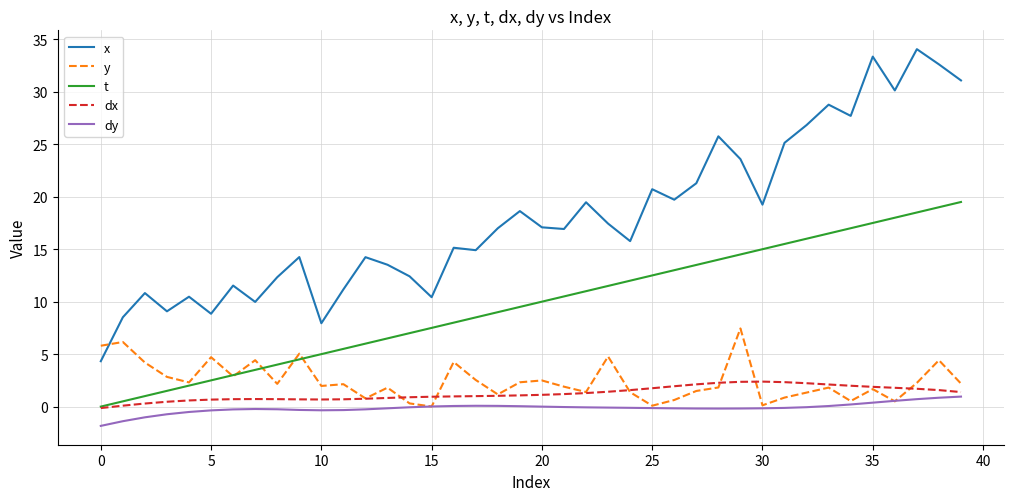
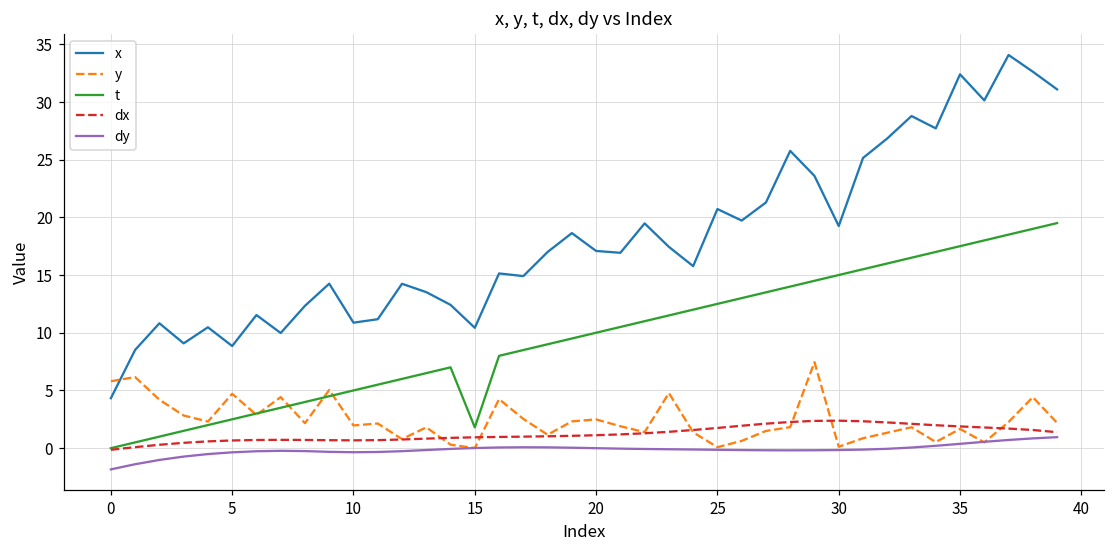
  {
    "x": {
      "0": 4.3,
      "5": 8.8,
-     "10": 7.9,
+     "10": 10.9,
      "15": 10.4,
      "20": 17.1,
      "25": 20.7,
      "30": 19.2,
-     "35": 33.4
+     "35": 32.4
    },
    "y": {
      "0": 5.8,
      "5": 4.7,
      "10": 2.0,
      "20": 2.5,
      "30": 0.1
    },
    "t": {
      "5": 2.5,
      "10": 5.0,
-     "15": 7.5,
+     "15": 1.8,
      "20": 10.0,
      "25": 12.5,
      "30": 15.0,
      "35": 17.5
    },
    "dx": {
      "5": 0.7,
      "10": 0.7,
      "15": 0.9,
      "20": 1.1,
      "25": 1.8,
      "30": 2.4
    },
    "dy": {
      "0": -1.8,
      "5": -0.4,
      "10": -0.4,
      "20": 0.0,
      "30": -0.2,
      "35": 0.4
    }
  }
